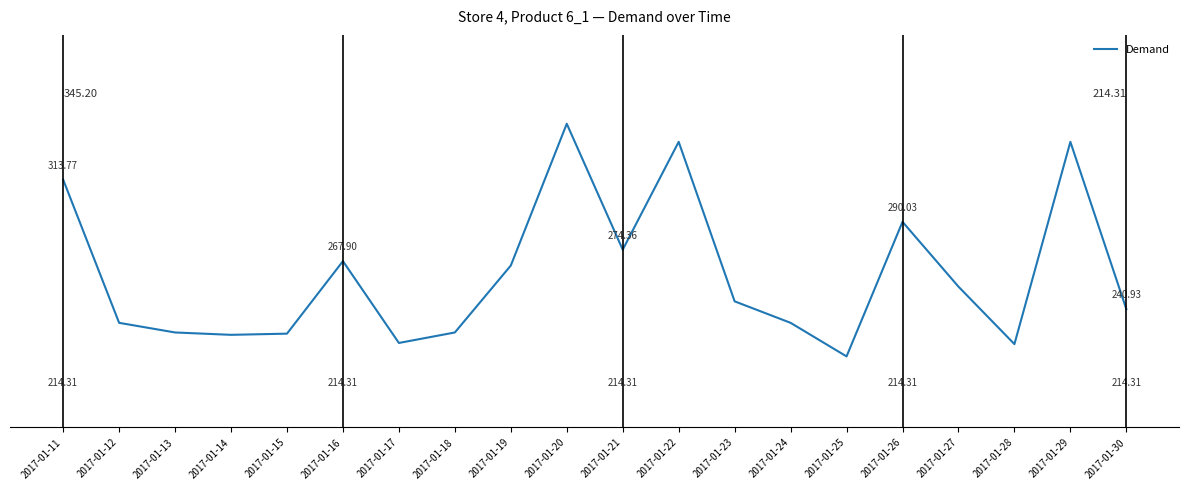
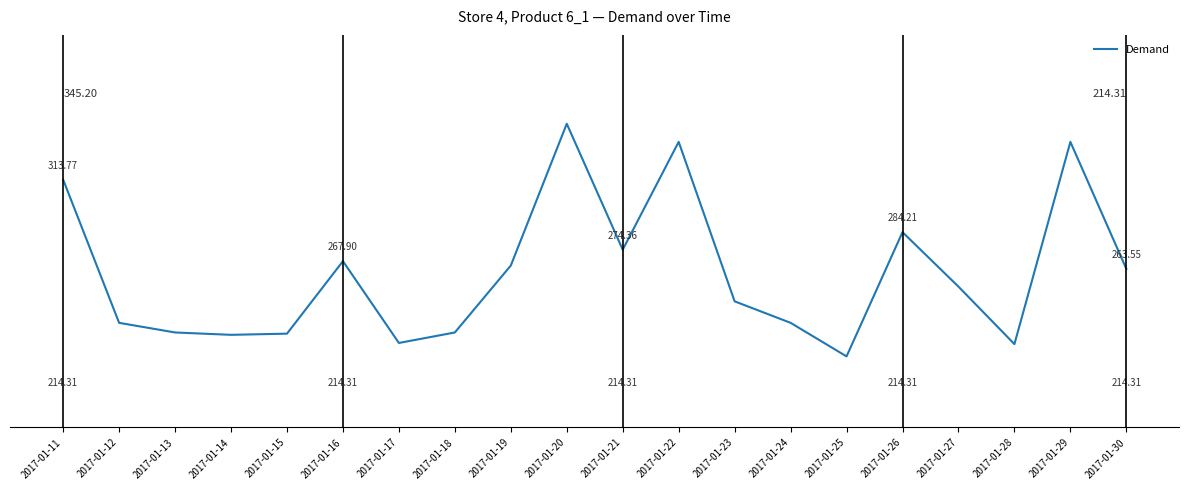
  {
    "2017-01-11": 313.77,
    "2017-01-16": 267.90,
    "2017-01-21": 274.36,
-   "2017-01-26": 290.03,
-   "2017-01-30": 240.93
+   "2017-01-26": 284.21,
+   "2017-01-30": 263.55
  }
